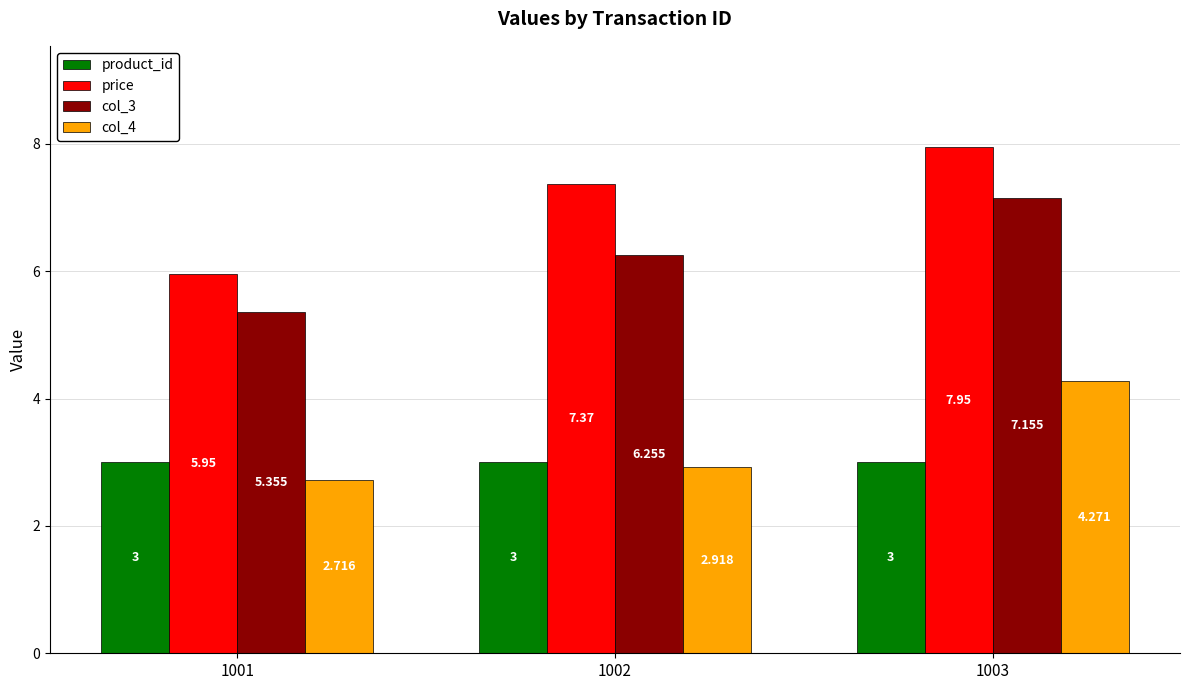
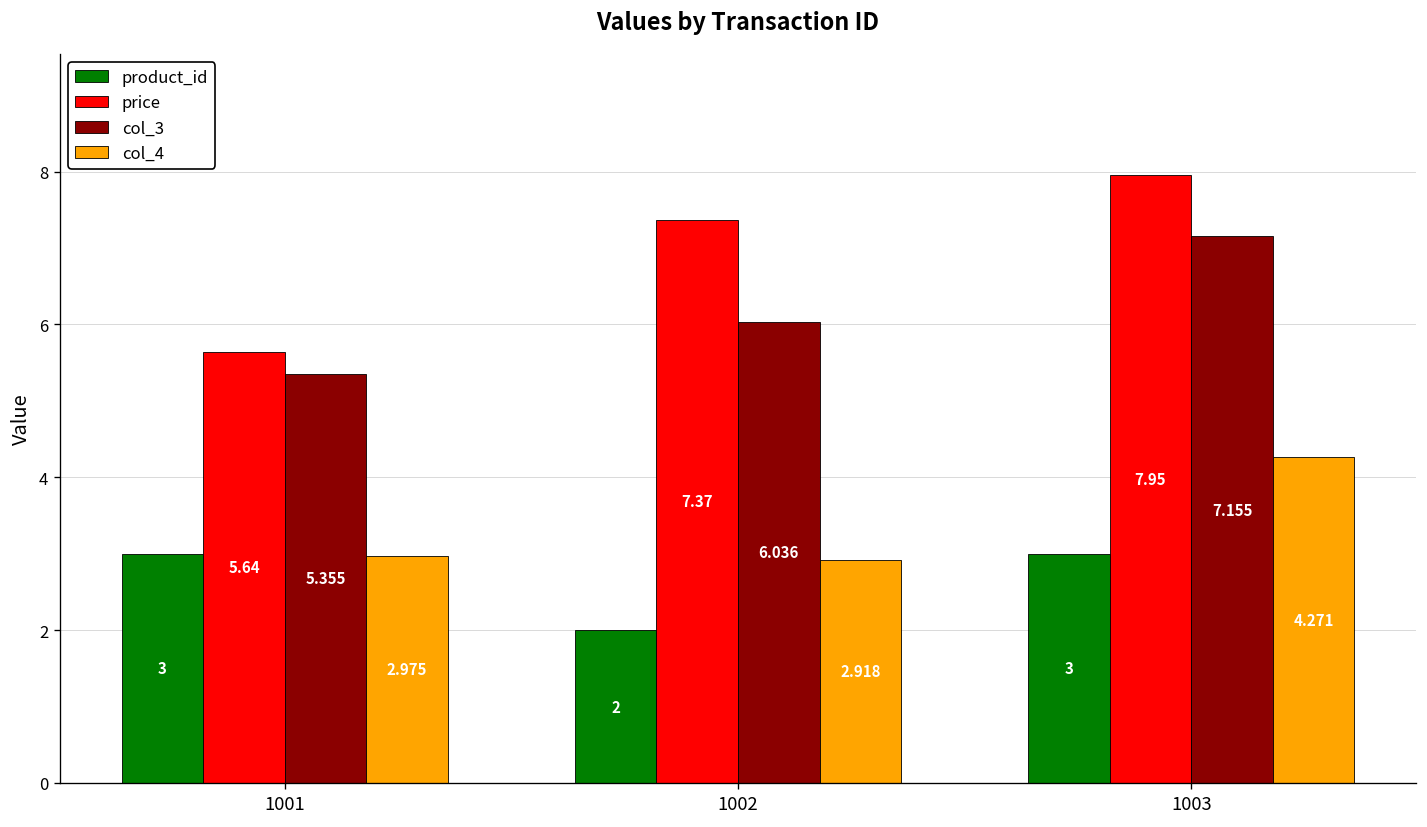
  {
    "product_id": {
      "1001": 3,
-     "1002": 3,
+     "1002": 2,
      "1003": 3
    },
    "price": {
-     "1001": 5.95,
+     "1001": 5.64,
      "1002": 7.37,
      "1003": 7.95
    },
    "col_3": {
      "1001": 5.355,
-     "1002": 6.255,
+     "1002": 6.036,
      "1003": 7.155
    },
    "col_4": {
-     "1001": 2.716,
+     "1001": 2.975,
      "1002": 2.918,
      "1003": 4.271
    }
  }
